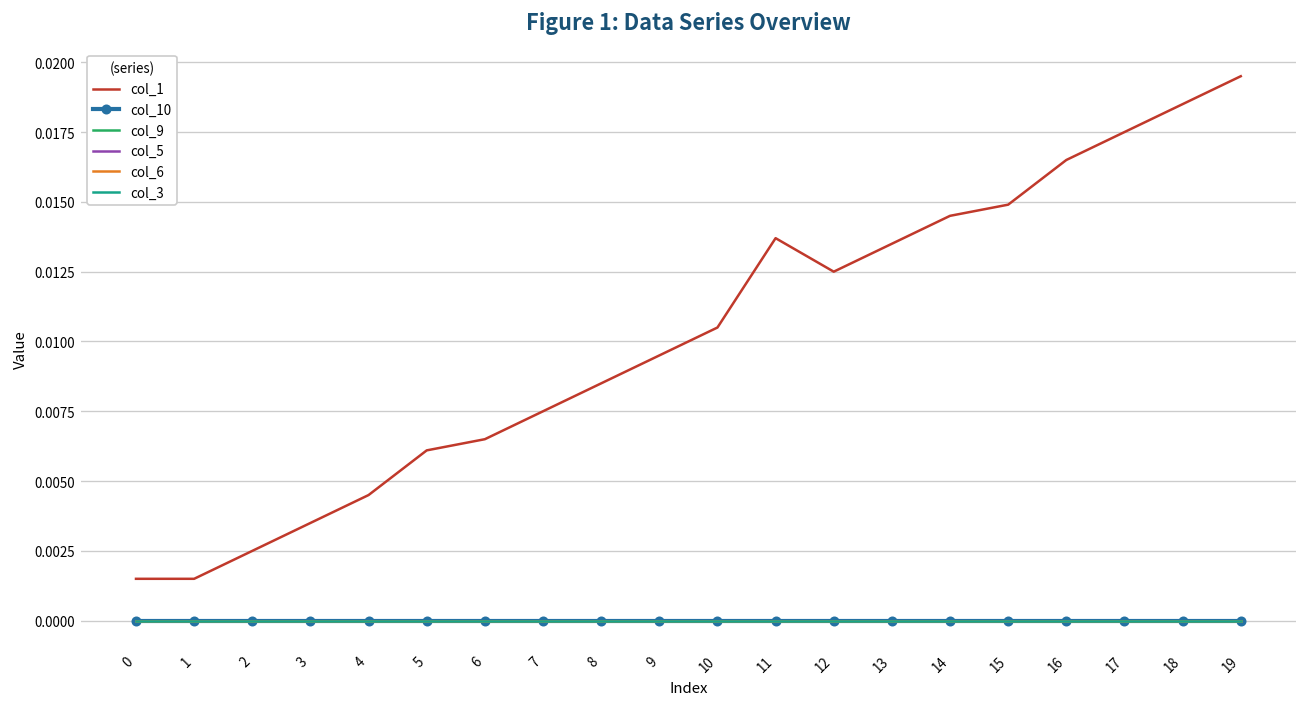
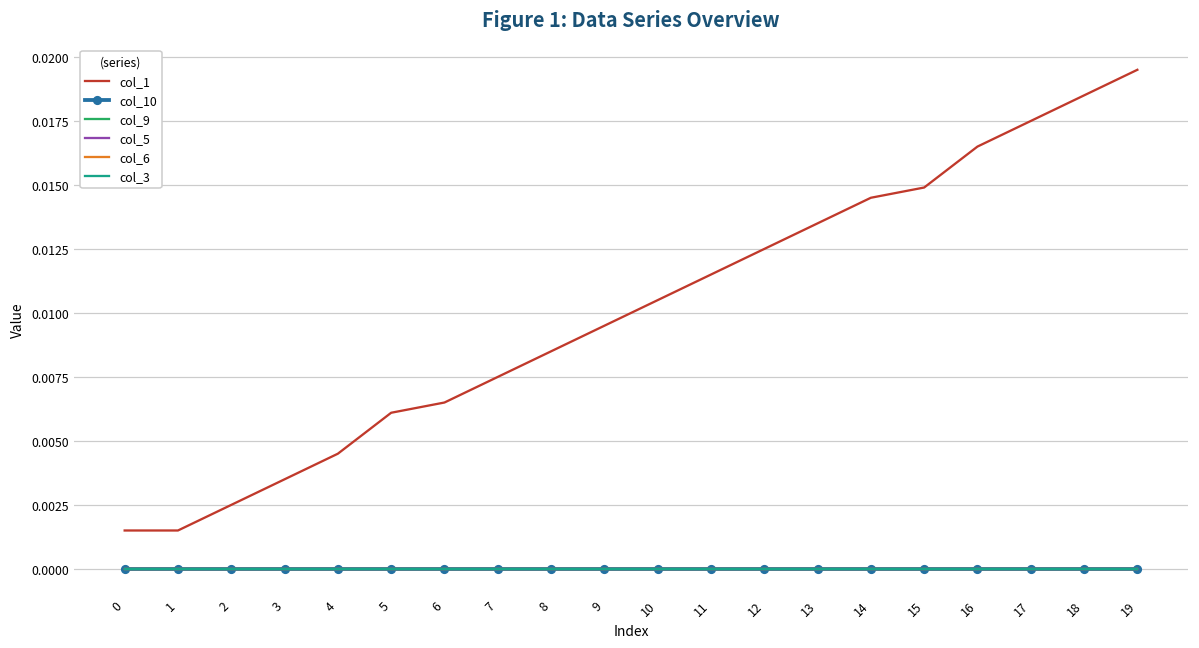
  {
    "col_1": {
      "0": 0.0015,
      "1": 0.0015,
      "2": 0.0025,
      "3": 0.0035,
      "4": 0.0045,
      "5": 0.0061,
      "6": 0.0065,
      "7": 0.0075,
      "8": 0.0085,
      "9": 0.0095,
      "10": 0.0105,
-     "11": 0.0137,
+     "11": 0.0115,
      "12": 0.0125,
      "13": 0.0135,
      "14": 0.0145,
      "15": 0.0149,
      "16": 0.0165,
      "17": 0.0175,
      "18": 0.0185,
      "19": 0.0195
    },
    "col_3": {
      "0": 0.0000,
      "1": 0.0000,
      "2": 0.0000,
      "3": 0.0000,
      "4": 0.0000,
      "5": 0.0000,
      "6": 0.0000,
      "7": 0.0000,
      "8": 0.0000,
      "9": 0.0000,
      "10": 0.0000,
      "11": 0.0000,
      "12": 0.0000,
      "13": 0.0000,
      "14": 0.0000,
      "15": 0.0000,
      "16": 0.0000,
      "17": 0.0000,
      "18": 0.0000,
      "19": 0.0000
    }
  }
